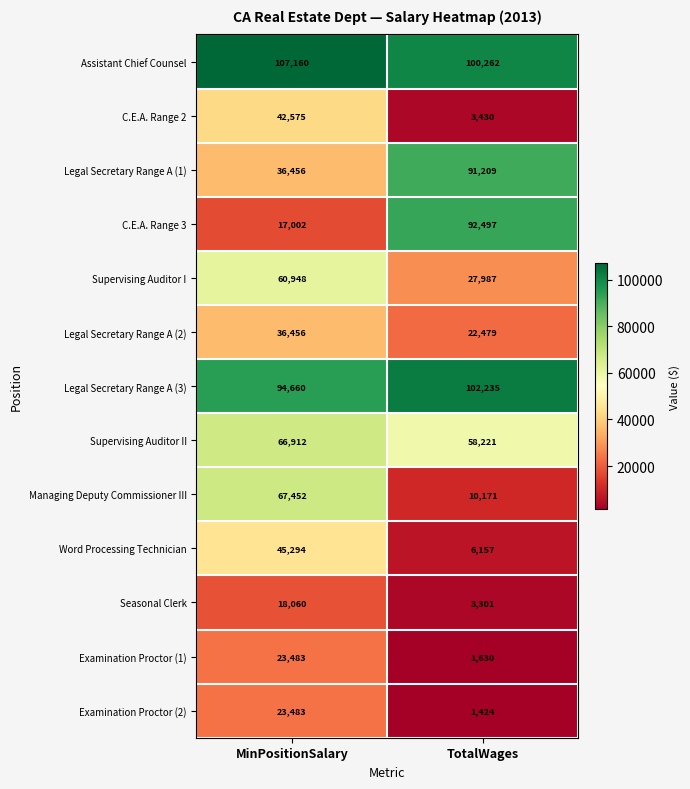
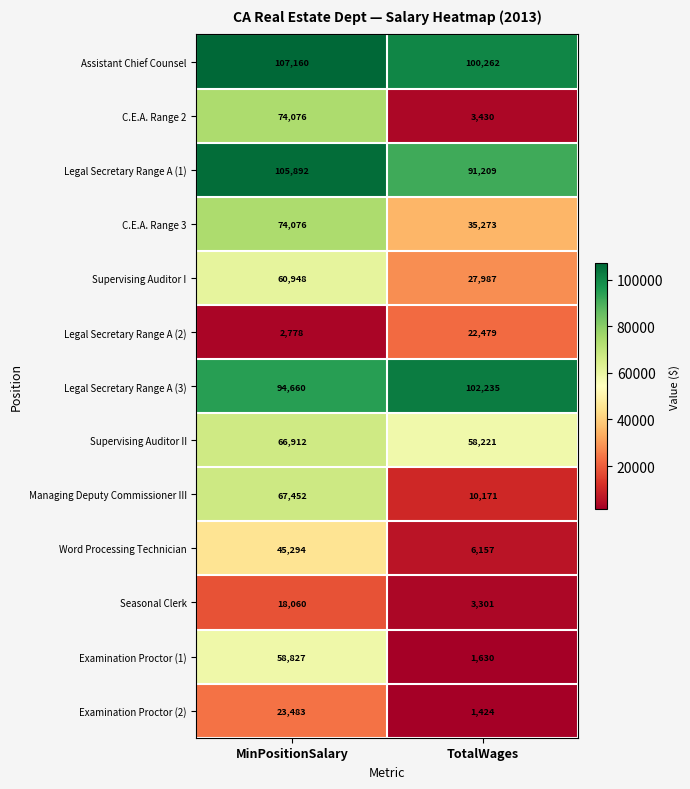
  {
    "Assistant Chief Counsel": {
      "MinPositionSalary": "107,160",
      "TotalWages": "100,262"
    },
    "C.E.A. Range 2": {
-     "MinPositionSalary": "42,575",
+     "MinPositionSalary": "74,076",
      "TotalWages": "3,430"
    },
    "Legal Secretary Range A (1)": {
-     "MinPositionSalary": "36,456",
+     "MinPositionSalary": "105,892",
      "TotalWages": "91,209"
    },
    "C.E.A. Range 3": {
-     "MinPositionSalary": "17,002",
-     "TotalWages": "92,497"
+     "MinPositionSalary": "74,076",
+     "TotalWages": "35,273"
    },
    "Supervising Auditor I": {
      "MinPositionSalary": "60,948",
      "TotalWages": "27,987"
    },
    "Legal Secretary Range A (2)": {
-     "MinPositionSalary": "36,456",
+     "MinPositionSalary": "2,778",
      "TotalWages": "22,479"
    },
    "Legal Secretary Range A (3)": {
      "MinPositionSalary": "94,660",
      "TotalWages": "102,235"
    },
    "Supervising Auditor II": {
      "MinPositionSalary": "66,912",
      "TotalWages": "58,221"
    },
    "Managing Deputy Commissioner III": {
      "MinPositionSalary": "67,452",
      "TotalWages": "10,171"
    },
    "Word Processing Technician": {
      "MinPositionSalary": "45,294",
      "TotalWages": "6,157"
    },
    "Seasonal Clerk": {
      "MinPositionSalary": "18,060",
      "TotalWages": "3,301"
    },
    "Examination Proctor (1)": {
-     "MinPositionSalary": "23,483",
+     "MinPositionSalary": "58,827",
      "TotalWages": "1,630"
    },
    "Examination Proctor (2)": {
      "MinPositionSalary": "23,483",
      "TotalWages": "1,424"
    }
  }
